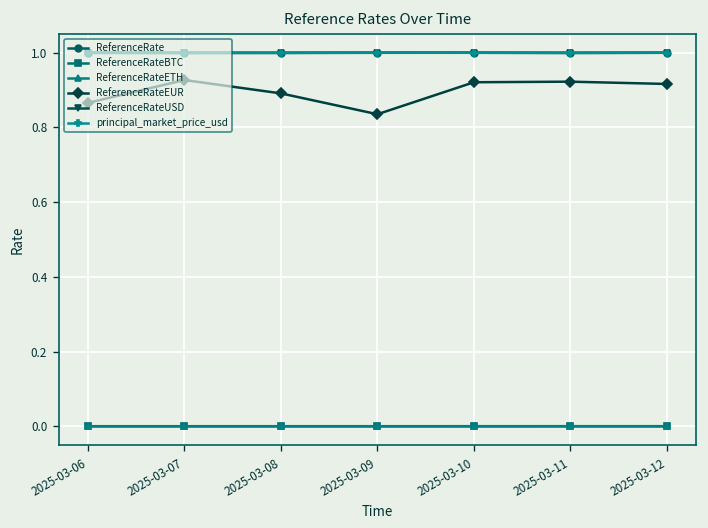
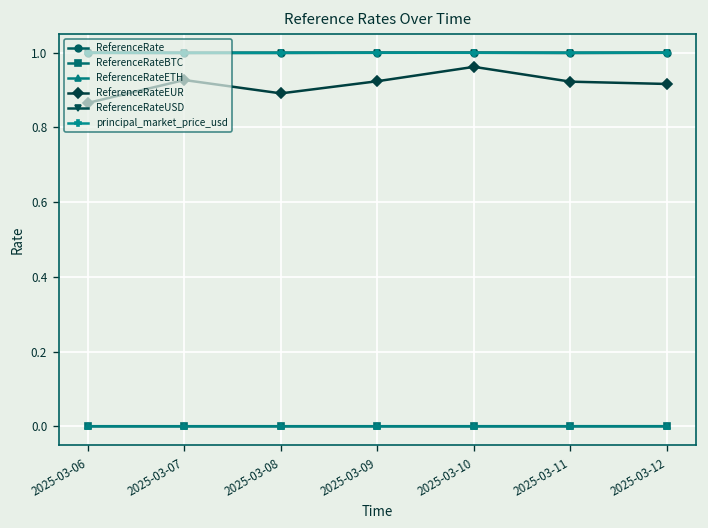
  {
    "ReferenceRateEUR": {
      "2025-03-08": 0.89,
-     "2025-03-09": 0.84,
-     "2025-03-10": 0.92,
+     "2025-03-09": 0.92,
+     "2025-03-10": 0.96,
      "2025-03-11": 0.92,
      "2025-03-12": 0.92
    }
  }
